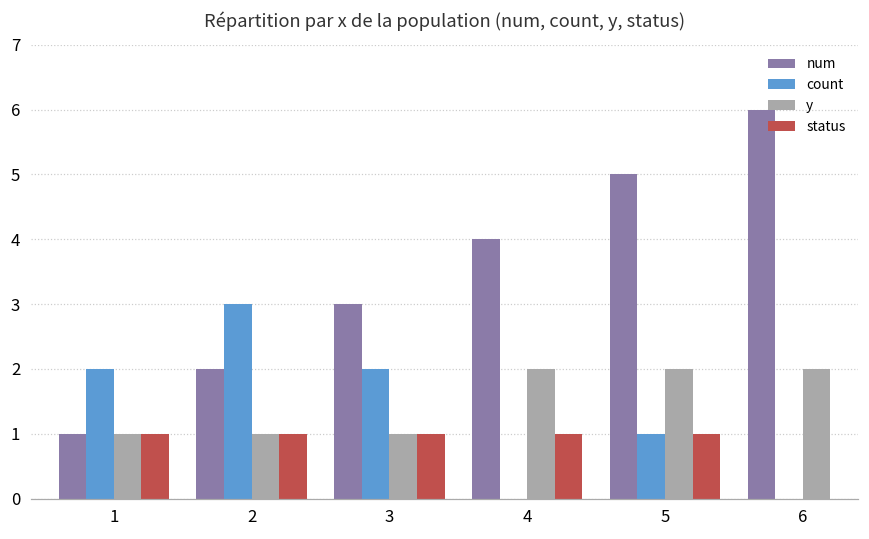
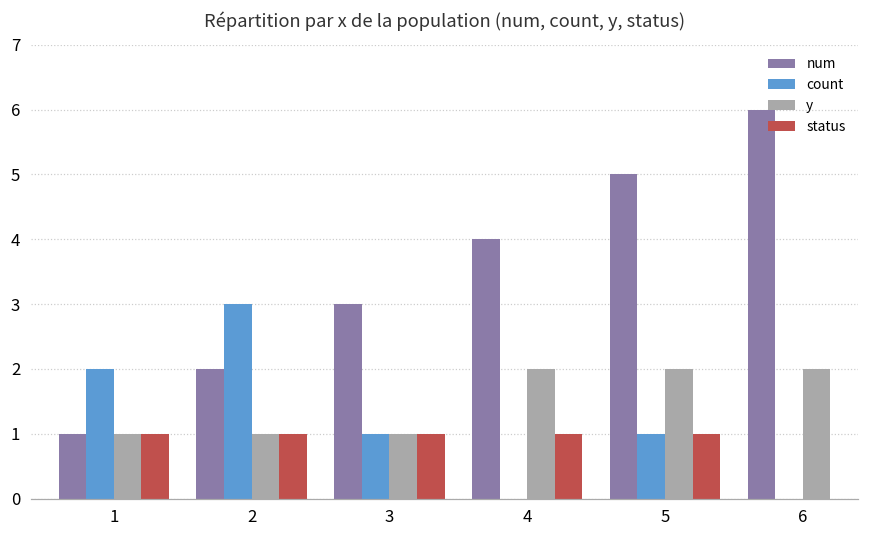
  {
    "count": {
      "1": 2,
      "2": 3,
-     "3": 2,
+     "3": 1,
      "4": 0,
      "5": 1,
      "6": 0
    },
    "status": {
      "1": 1,
      "2": 1,
      "3": 1,
      "4": 1,
      "5": 1,
      "6": 0
    }
  }
